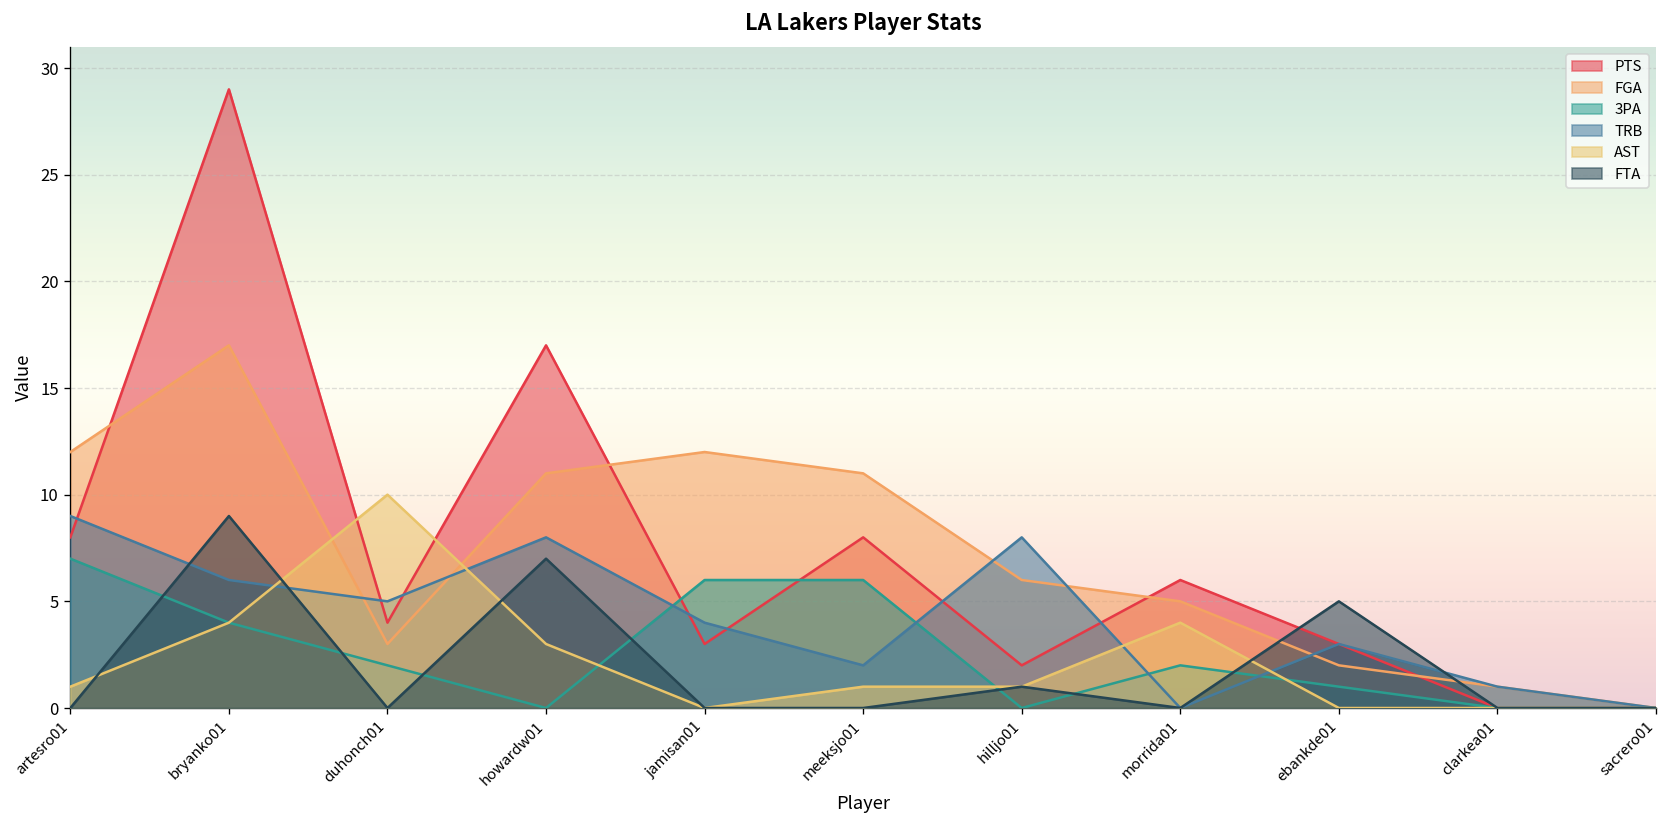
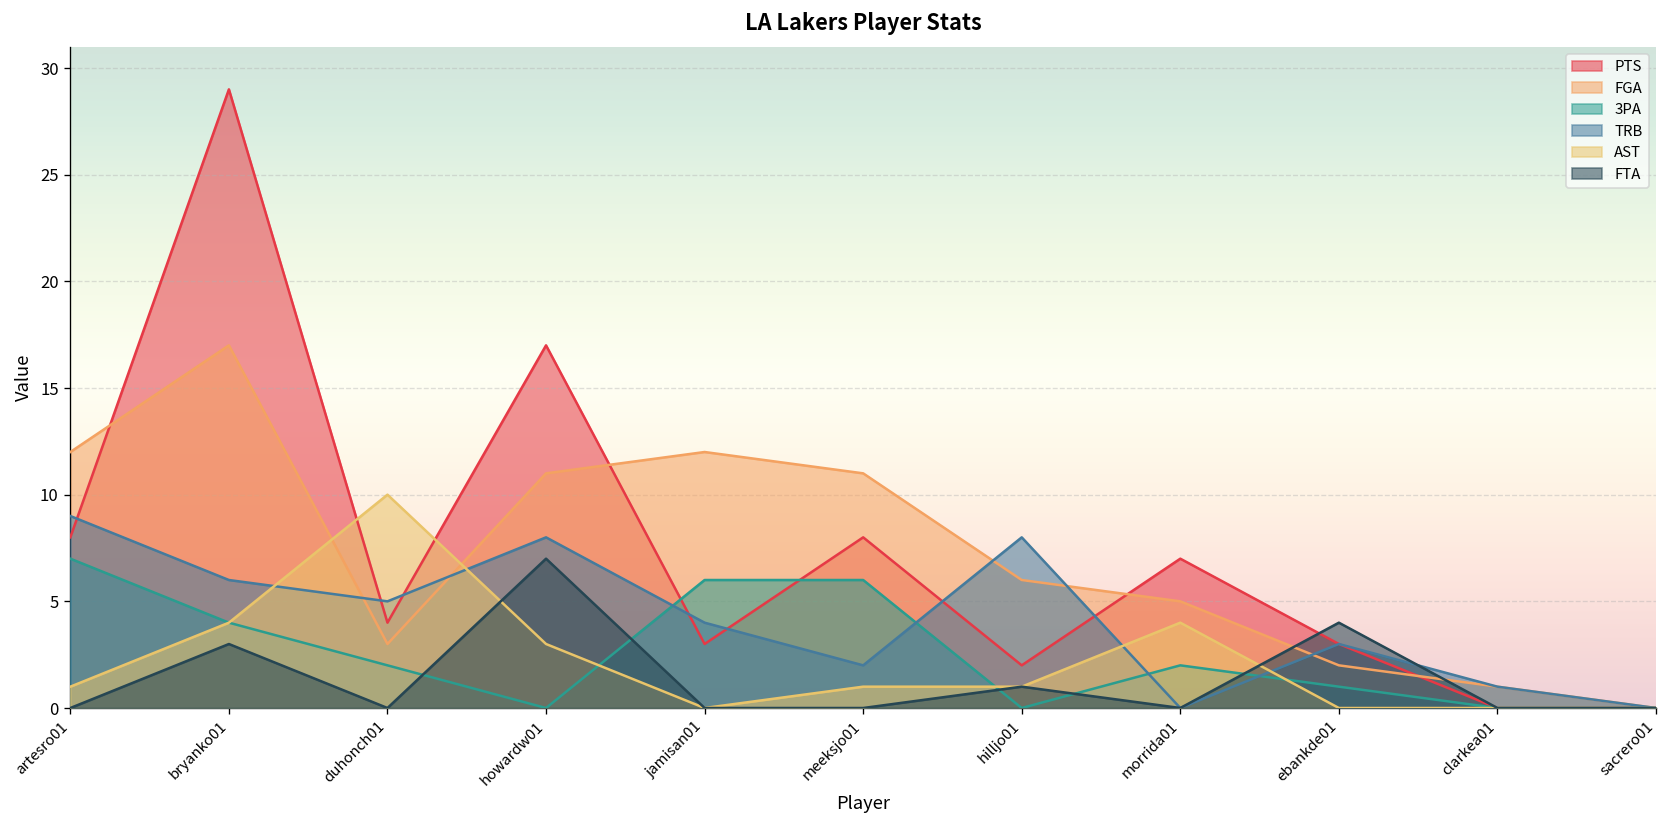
  {
    "PTS": {
      "artesro01": 8,
      "bryanko01": 29,
      "duhonch01": 4,
      "howardw01": 17,
      "jamisan01": 3,
      "meeksjo01": 8,
      "hilljo01": 2,
-     "morrida01": 6
+     "morrida01": 7
    },
    "FTA": {
      "artesro01": 0,
-     "bryanko01": 9,
+     "bryanko01": 3,
      "duhonch01": 0,
      "howardw01": 7,
      "meeksjo01": 0,
-     "ebankde01": 5
+     "ebankde01": 4
    }
  }
